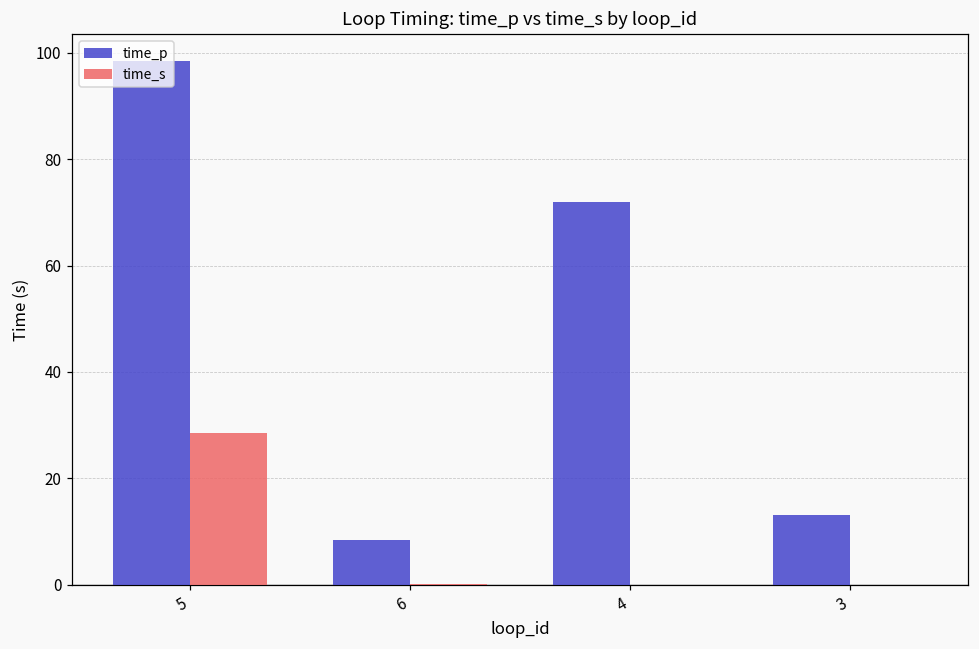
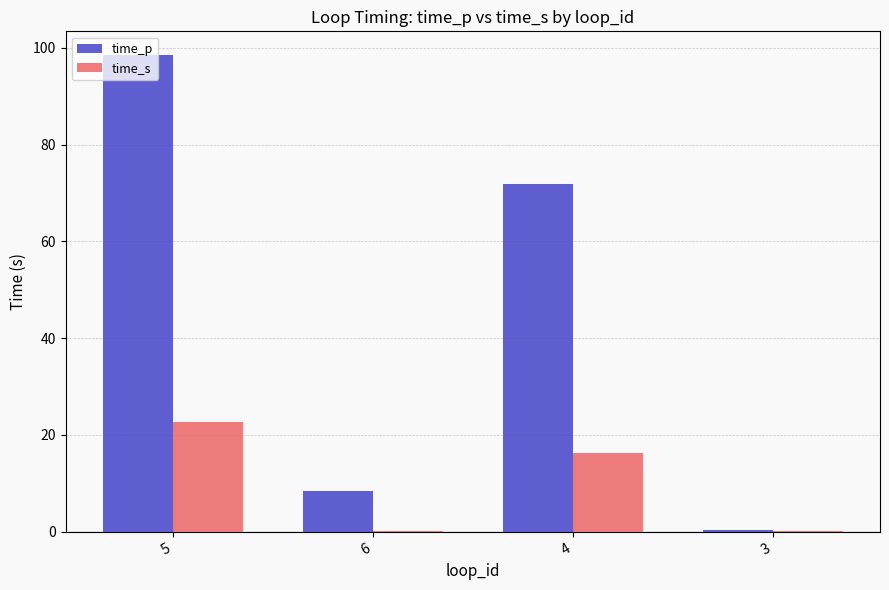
  {
    "time_p": {
      "6": 9,
      "4": 72,
-     "3": 13
+     "3": 0
    },
    "time_s": {
-     "5": 29,
-     "4": 0
+     "5": 23,
+     "4": 16
    }
  }
